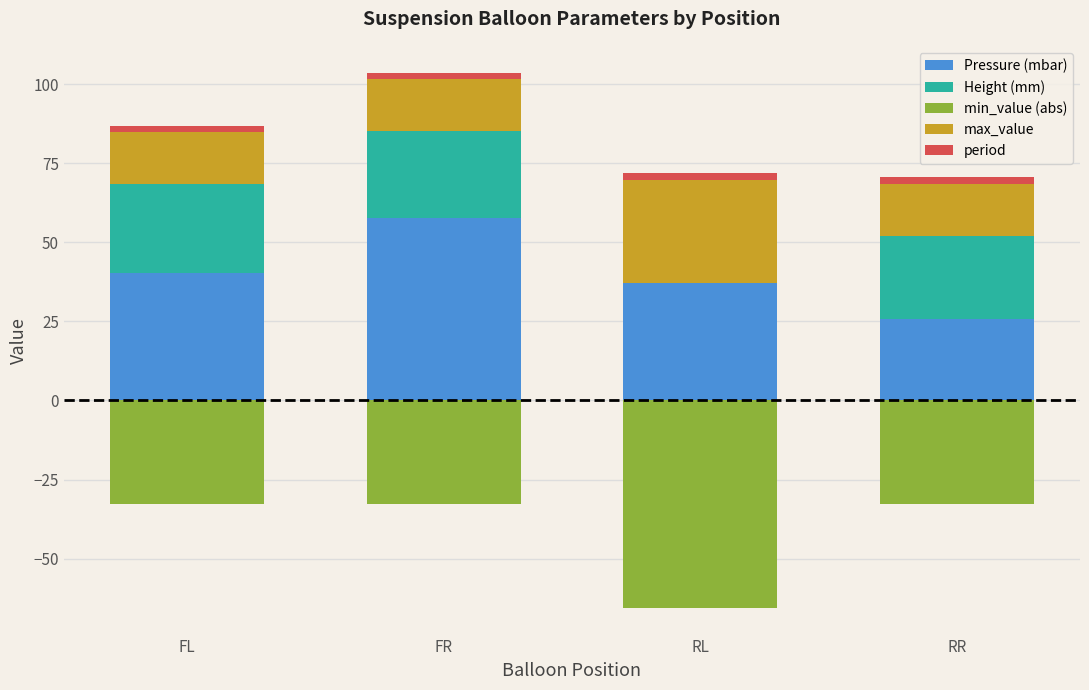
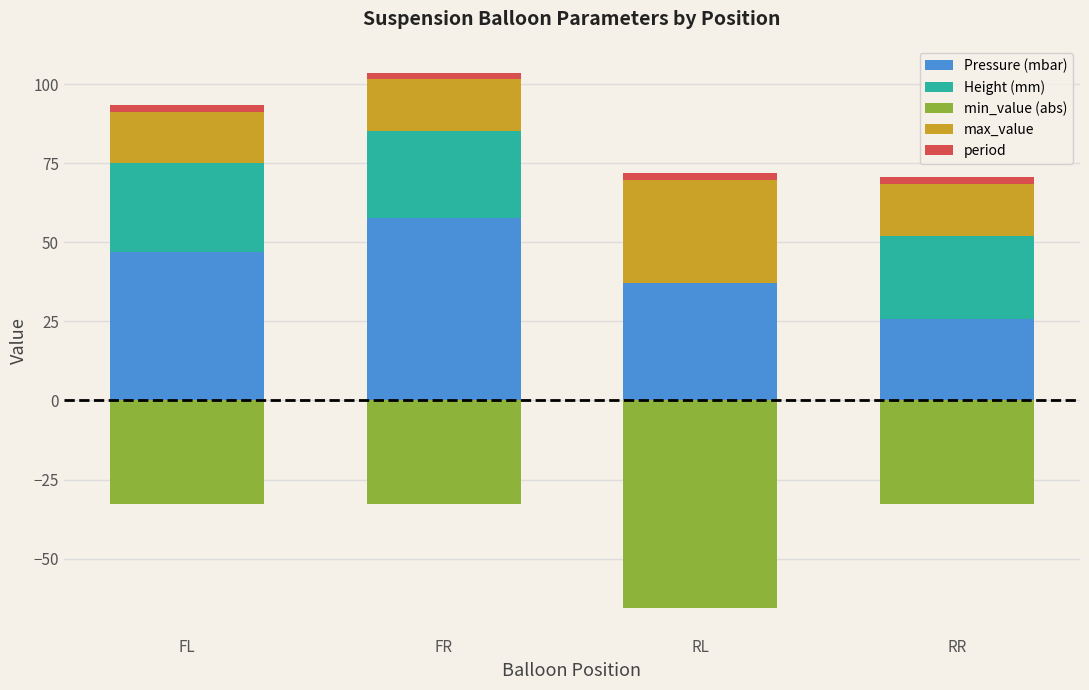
  {
    "Pressure (mbar)": {
-     "FL": 40,
+     "FL": 47,
      "FR": 58,
      "RL": 37,
      "RR": 26
    },
    "Height (mm)": {
      "FL": 28,
      "FR": 28,
      "RL": 0,
      "RR": 27
    },
    "min_value (abs)": {
      "FL": -33,
      "FR": -33,
      "RL": -66,
      "RR": -33
    },
    "max_value": {
      "FL": 16,
      "FR": 16,
      "RL": 33,
      "RR": 16
    },
    "period": {
      "FL": 2,
      "FR": 2,
      "RL": 2,
      "RR": 2
    }
  }
